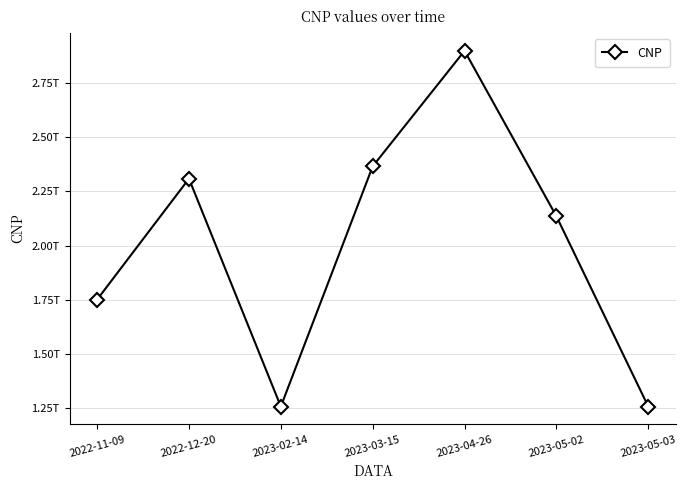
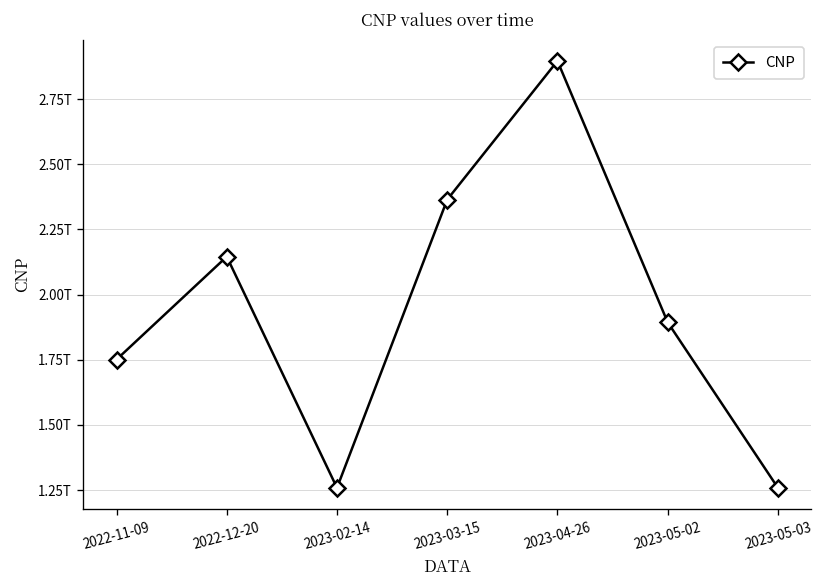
  {
    "2022-11-09": "1.75T",
-   "2022-12-20": "2.31T",
+   "2022-12-20": "2.15T",
    "2023-02-14": "1.26T",
    "2023-03-15": "2.36T",
    "2023-04-26": "2.90T",
-   "2023-05-02": "2.13T",
+   "2023-05-02": "1.89T",
    "2023-05-03": "1.26T"
  }
